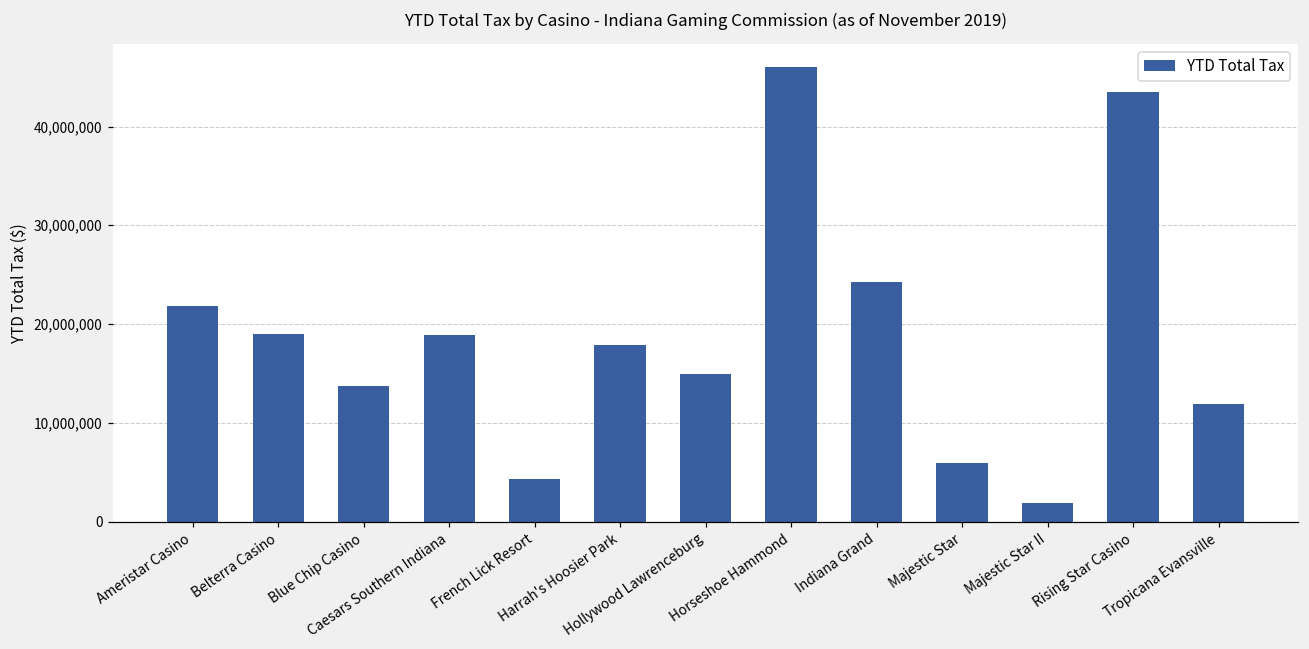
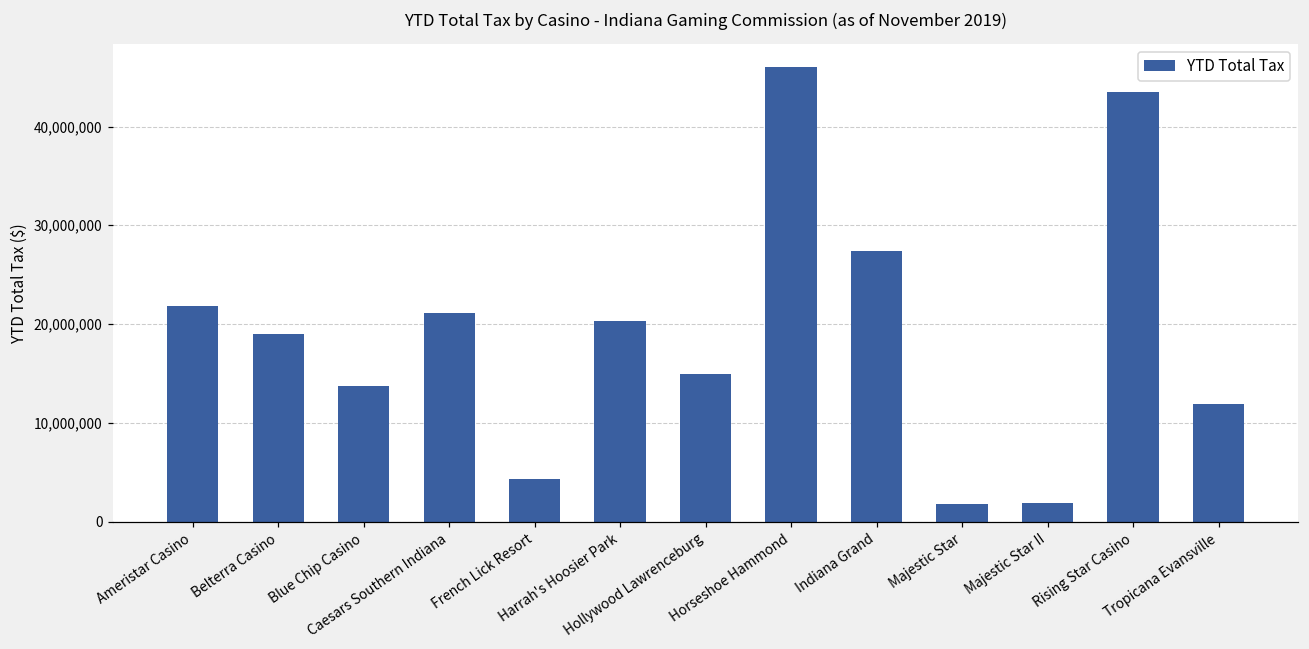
  {
    "Ameristar Casino": "22,000,000",
    "Belterra Casino": "19,000,000",
    "Blue Chip Casino": "14,000,000",
-   "Caesars Southern Indiana": "19,000,000",
+   "Caesars Southern Indiana": "21,000,000",
    "French Lick Resort": "4,000,000",
-   "Harrah's Hoosier Park": "18,000,000",
+   "Harrah's Hoosier Park": "20,000,000",
    "Hollywood Lawrenceburg": "15,000,000",
    "Horseshoe Hammond": "46,000,000",
-   "Indiana Grand": "24,000,000",
-   "Majestic Star": "6,000,000",
+   "Indiana Grand": "27,000,000",
+   "Majestic Star": "2,000,000",
    "Majestic Star II": "2,000,000",
    "Rising Star Casino": "43,000,000",
    "Tropicana Evansville": "12,000,000"
  }
